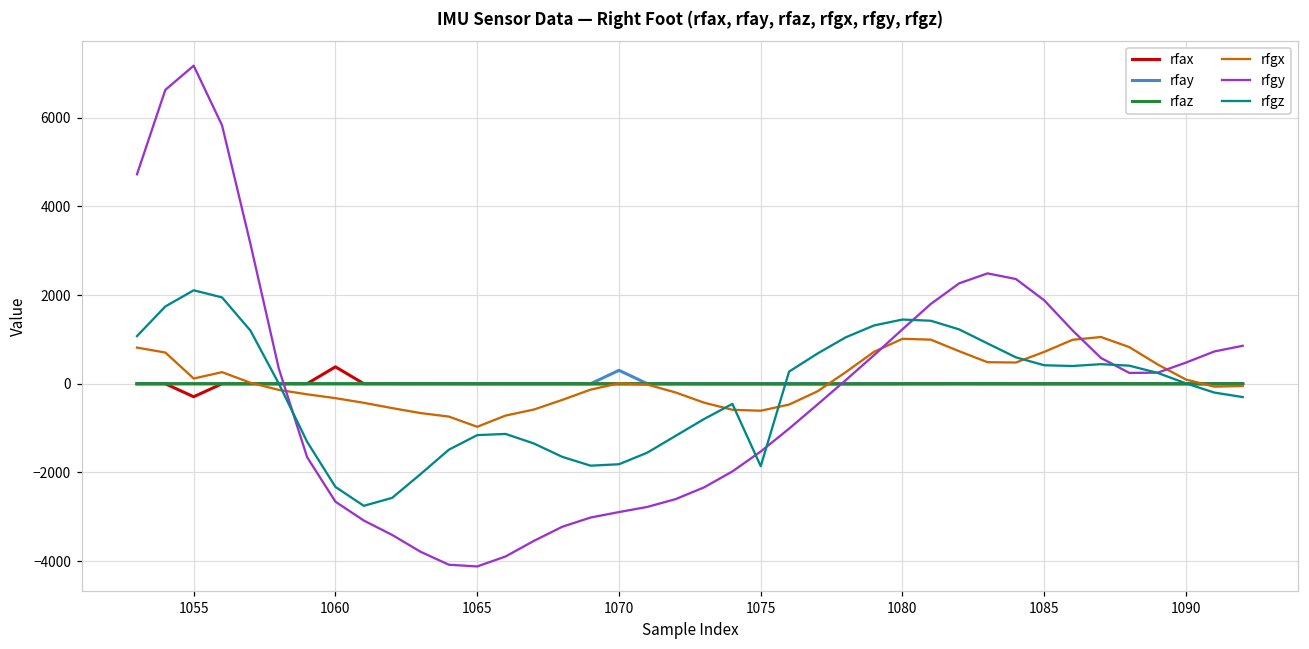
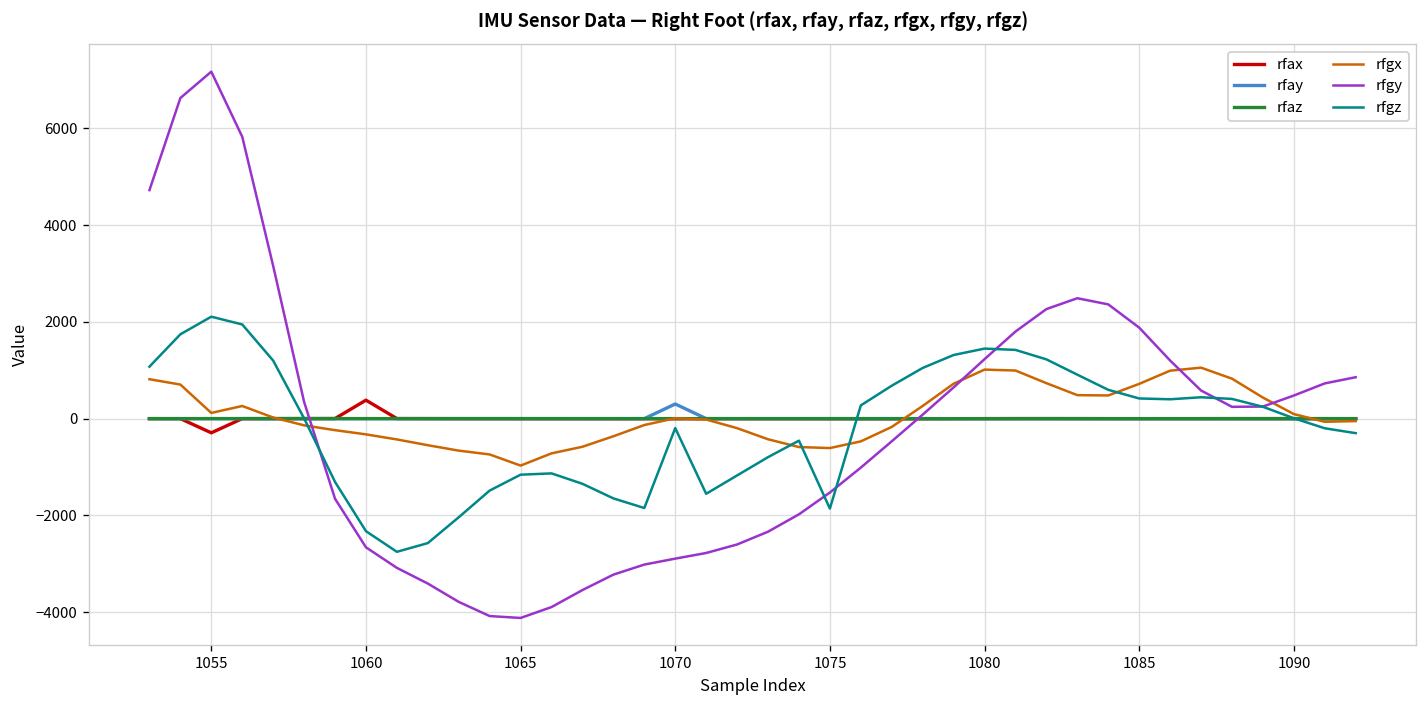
  {
    "rfax": {
      "1055": -300,
      "1060": 400
    },
    "rfay": {
      "1070": 300
    },
    "rfgx": {
      "1055": 100,
      "1060": -300,
      "1065": -1000,
      "1075": -600,
      "1080": 1000,
      "1085": 700,
      "1090": 100
    },
    "rfgy": {
      "1055": 7200,
      "1060": -2700,
      "1065": -4100,
      "1070": -2900,
      "1075": -1500,
      "1080": 1200,
      "1085": 1900,
      "1090": 500
    },
    "rfgz": {
      "1055": 2100,
      "1060": -2300,
      "1065": -1200,
-     "1070": -1800,
+     "1070": -200,
      "1075": -1900,
      "1080": 1400,
      "1085": 400
    }
  }
